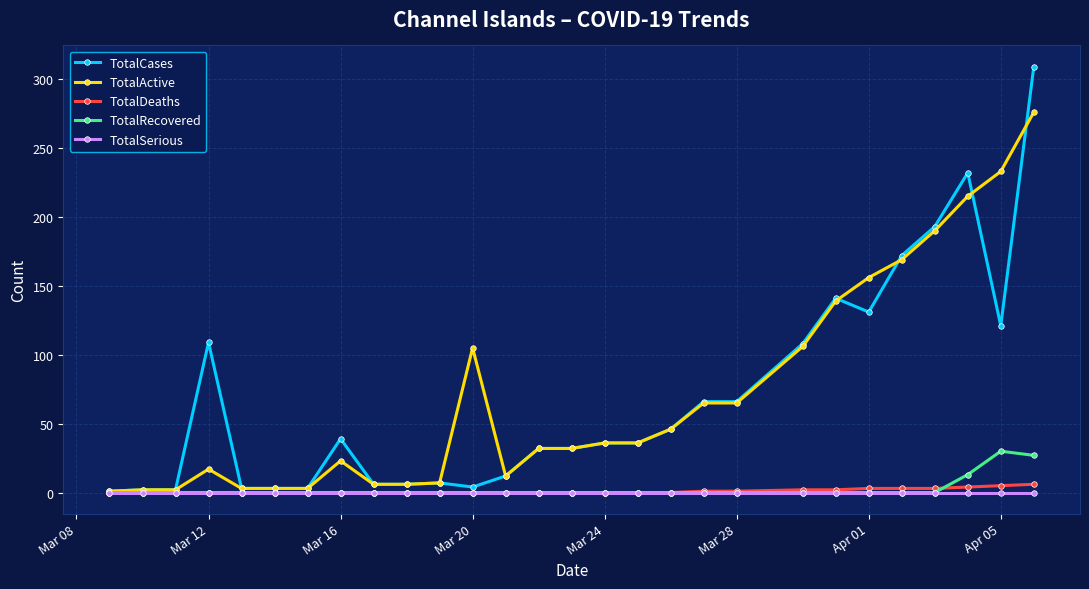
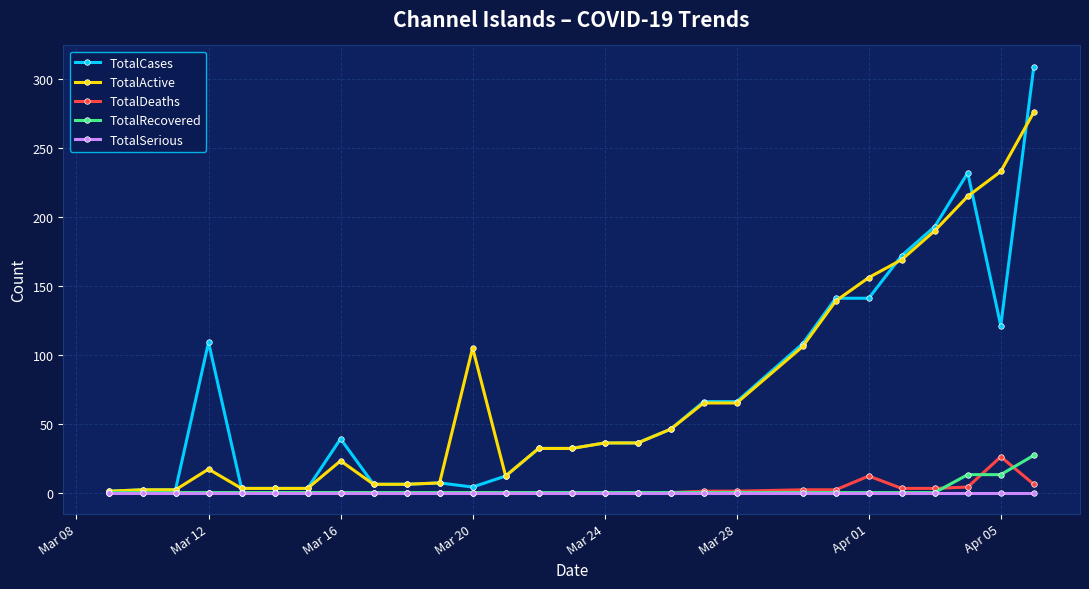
  {
    "TotalCases": {
      "Mar 12": 109,
      "Mar 16": 39,
      "Mar 20": 4,
-     "Apr 01": 131,
+     "Apr 01": 141,
      "Apr 05": 121
    },
    "TotalActive": {
      "Mar 12": 17,
      "Mar 16": 23,
      "Mar 20": 105,
      "Apr 01": 156,
      "Apr 05": 233
    },
    "TotalDeaths": {
-     "Apr 01": 3,
-     "Apr 05": 5
+     "Apr 01": 12,
+     "Apr 05": 26
    },
    "TotalRecovered": {
-     "Apr 05": 30
+     "Apr 05": 13
    },
    "TotalSerious": {
      "Apr 05": 0
    }
  }
